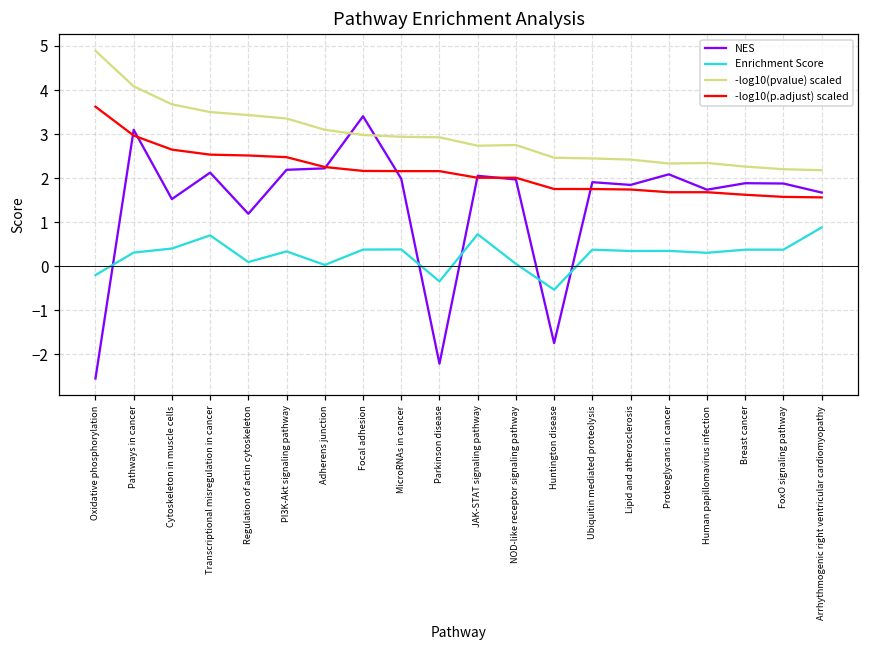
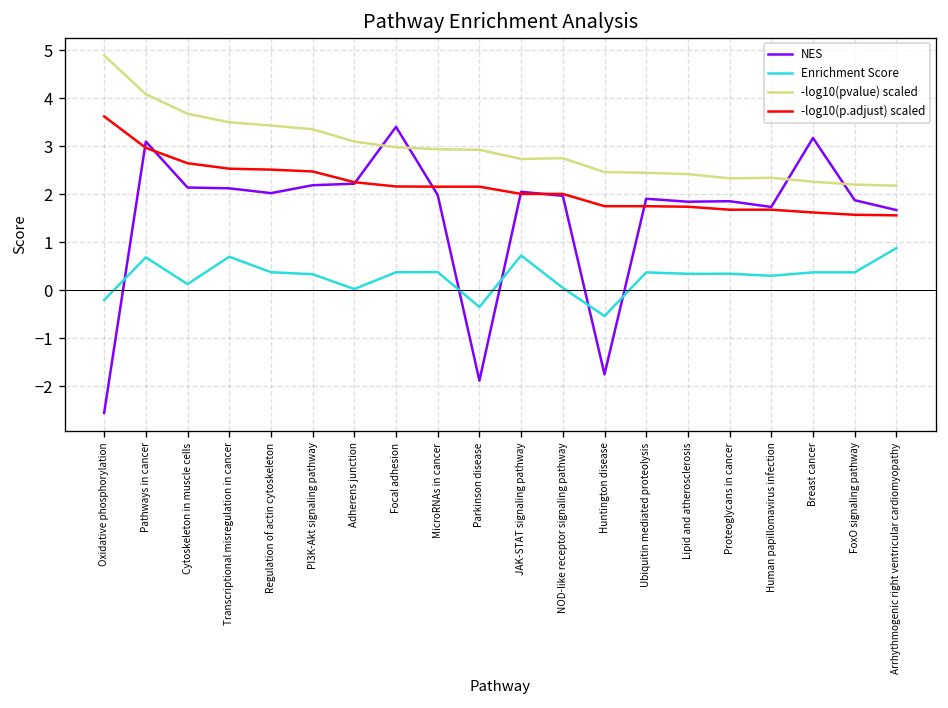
  {
    "NES": {
      "Oxidative phosphorylation": -2.6,
      "Pathways in cancer": 3.1,
-     "Cytoskeleton in muscle cells": 1.5,
+     "Cytoskeleton in muscle cells": 2.1,
      "Transcriptional misregulation in cancer": 2.1,
-     "Regulation of actin cytoskeleton": 1.2,
+     "Regulation of actin cytoskeleton": 2.0,
      "PI3K-Akt signaling pathway": 2.2,
      "Focal adhesion": 3.4,
      "MicroRNAs in cancer": 2.0,
-     "Parkinson disease": -2.2,
+     "Parkinson disease": -1.9,
      "Huntington disease": -1.7,
      "Ubiquitin mediated proteolysis": 1.9,
      "Lipid and atherosclerosis": 1.8,
-     "Proteoglycans in cancer": 2.1,
-     "Breast cancer": 1.9,
+     "Proteoglycans in cancer": 1.9,
+     "Breast cancer": 3.2,
      "FoxO signaling pathway": 1.9,
      "Arrhythmogenic right ventricular cardiomyopathy": 1.7
    },
    "Enrichment Score": {
      "Oxidative phosphorylation": -0.2,
-     "Pathways in cancer": 0.3,
-     "Cytoskeleton in muscle cells": 0.4,
+     "Pathways in cancer": 0.7,
+     "Cytoskeleton in muscle cells": 0.1,
      "Transcriptional misregulation in cancer": 0.7,
-     "Regulation of actin cytoskeleton": 0.1,
+     "Regulation of actin cytoskeleton": 0.4,
      "PI3K-Akt signaling pathway": 0.3,
      "Adherens junction": 0.0,
      "Focal adhesion": 0.4,
      "MicroRNAs in cancer": 0.4,
      "Parkinson disease": -0.3,
      "JAK-STAT signaling pathway": 0.7,
      "NOD-like receptor signaling pathway": 0.1,
      "Huntington disease": -0.5,
      "Ubiquitin mediated proteolysis": 0.4,
      "Lipid and atherosclerosis": 0.3,
      "Proteoglycans in cancer": 0.3,
      "Human papillomavirus infection": 0.3,
      "Breast cancer": 0.4,
      "FoxO signaling pathway": 0.4,
      "Arrhythmogenic right ventricular cardiomyopathy": 0.9
    },
    "-log10(pvalue) scaled": {
      "Oxidative phosphorylation": 4.9,
      "Pathways in cancer": 4.1,
      "Cytoskeleton in muscle cells": 3.7,
      "Transcriptional misregulation in cancer": 3.5,
      "Regulation of actin cytoskeleton": 3.4,
      "PI3K-Akt signaling pathway": 3.4,
      "Adherens junction": 3.1,
      "Focal adhesion": 3.0,
      "MicroRNAs in cancer": 2.9,
      "Parkinson disease": 2.9,
      "JAK-STAT signaling pathway": 2.7,
      "NOD-like receptor signaling pathway": 2.8,
      "Huntington disease": 2.5,
      "Ubiquitin mediated proteolysis": 2.4,
      "Lipid and atherosclerosis": 2.4,
      "Proteoglycans in cancer": 2.3,
      "Human papillomavirus infection": 2.3,
      "Breast cancer": 2.3,
      "FoxO signaling pathway": 2.2,
      "Arrhythmogenic right ventricular cardiomyopathy": 2.2
    },
    "-log10(p.adjust) scaled": {
      "Oxidative phosphorylation": 3.6,
      "Pathways in cancer": 3.0,
      "Cytoskeleton in muscle cells": 2.6,
      "Transcriptional misregulation in cancer": 2.5,
      "Regulation of actin cytoskeleton": 2.5,
      "PI3K-Akt signaling pathway": 2.5,
      "Focal adhesion": 2.2,
      "MicroRNAs in cancer": 2.2,
      "Parkinson disease": 2.2,
      "Huntington disease": 1.8,
      "Ubiquitin mediated proteolysis": 1.8,
      "Lipid and atherosclerosis": 1.7,
      "Proteoglycans in cancer": 1.7,
      "Breast cancer": 1.6,
      "FoxO signaling pathway": 1.6,
      "Arrhythmogenic right ventricular cardiomyopathy": 1.6
    }
  }
